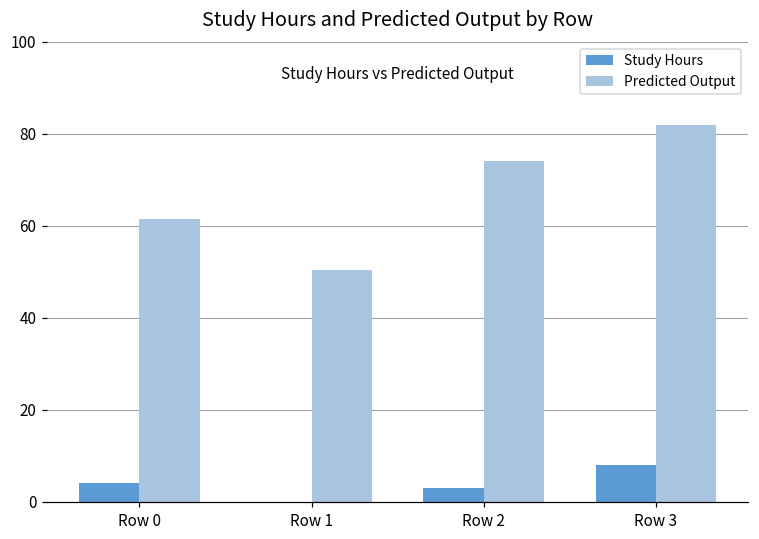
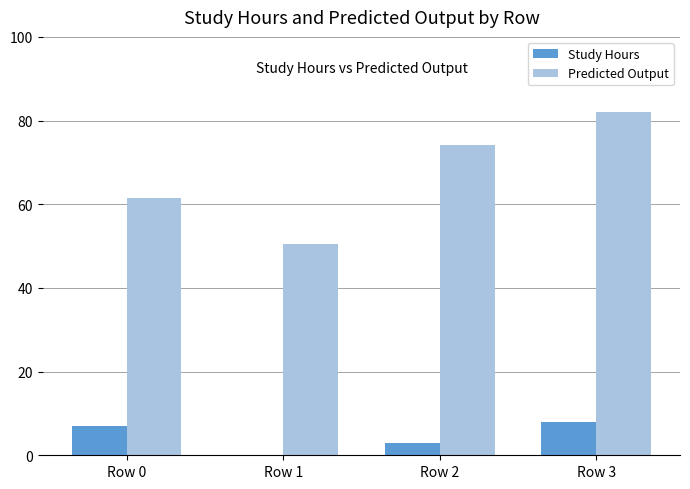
  {
    "Study Hours": {
-     "Row 0": 4,
+     "Row 0": 7,
      "Row 1": 0,
      "Row 2": 3,
      "Row 3": 8
    },
    "Predicted Output": {
      "Row 0": 61,
      "Row 1": 50,
      "Row 2": 74,
      "Row 3": 82
    }
  }
